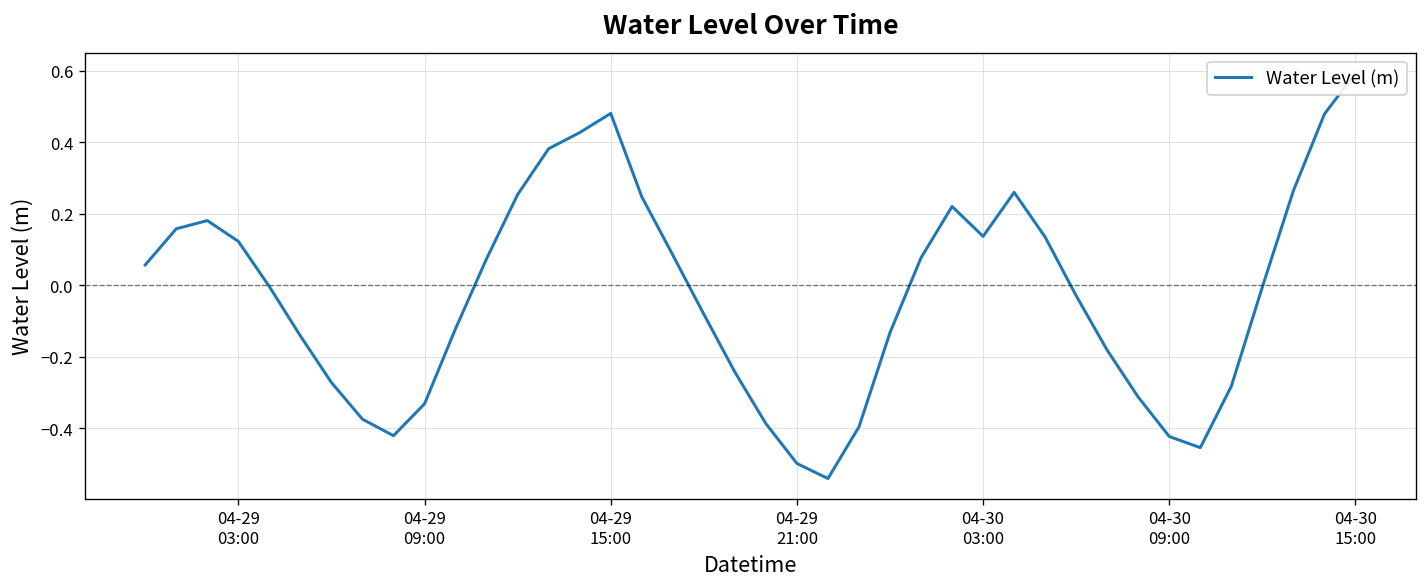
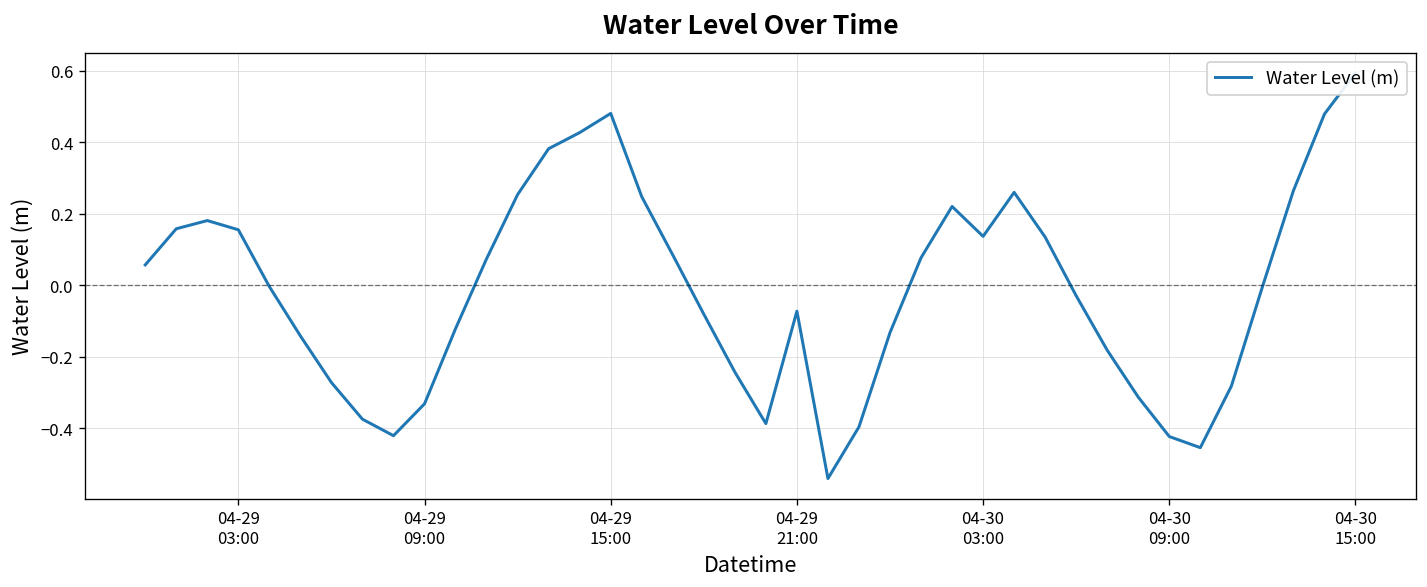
  {
-   "04-29 03:00": 0.12,
+   "04-29 03:00": 0.16,
    "04-29 09:00": -0.33,
    "04-29 15:00": 0.48,
-   "04-29 21:00": -0.50,
+   "04-29 21:00": -0.07,
    "04-30 03:00": 0.14,
    "04-30 09:00": -0.42
  }
